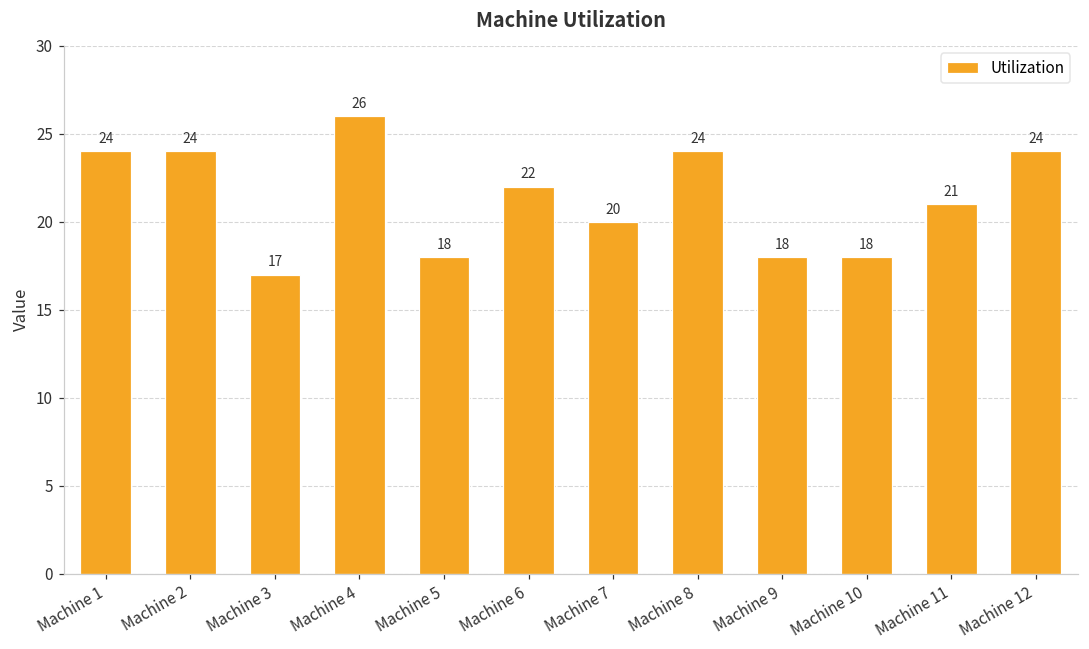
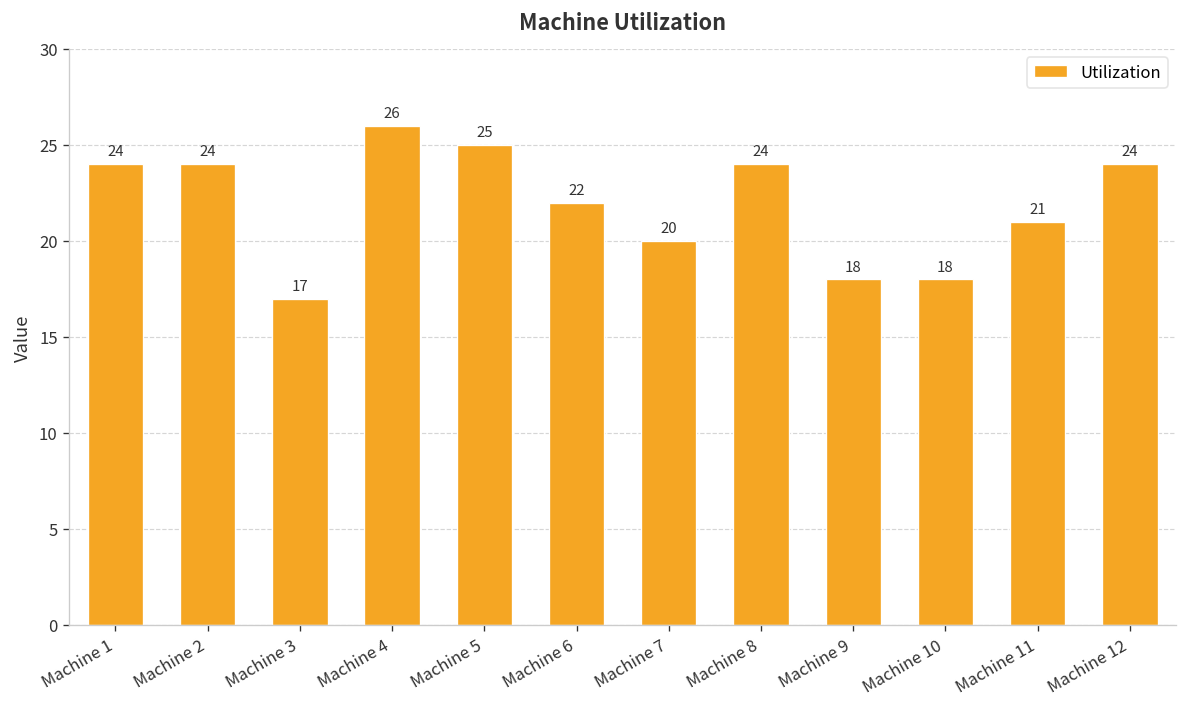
  {
    "Machine 1": 24,
    "Machine 2": 24,
    "Machine 3": 17,
    "Machine 4": 26,
-   "Machine 5": 18,
+   "Machine 5": 25,
    "Machine 6": 22,
    "Machine 7": 20,
    "Machine 8": 24,
    "Machine 9": 18,
    "Machine 10": 18,
    "Machine 11": 21,
    "Machine 12": 24
  }
